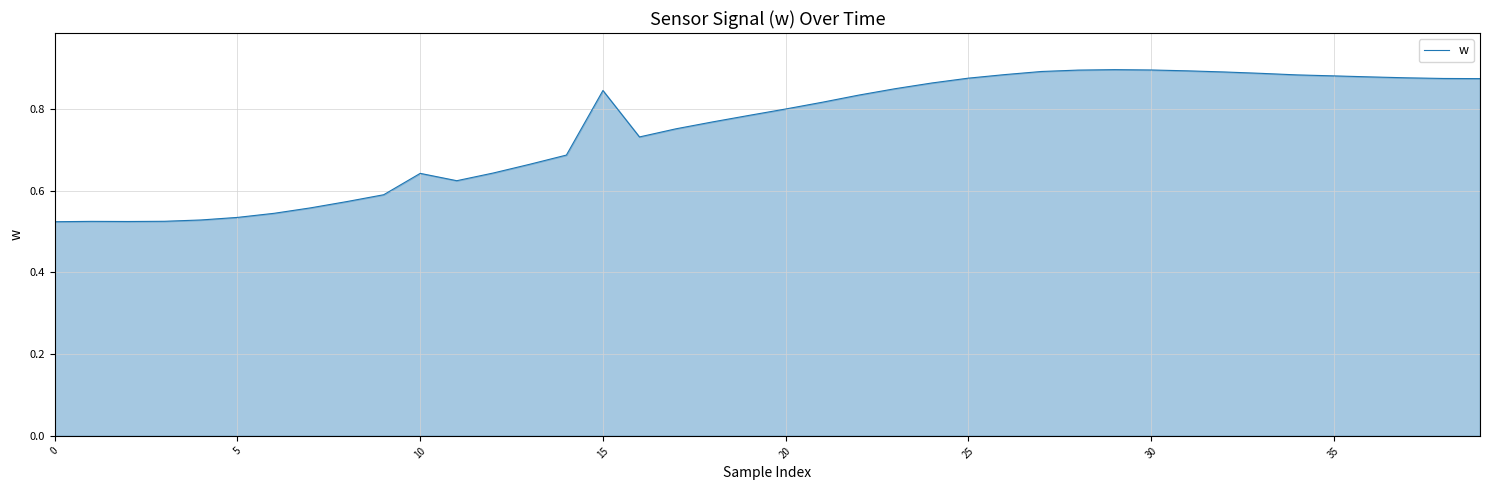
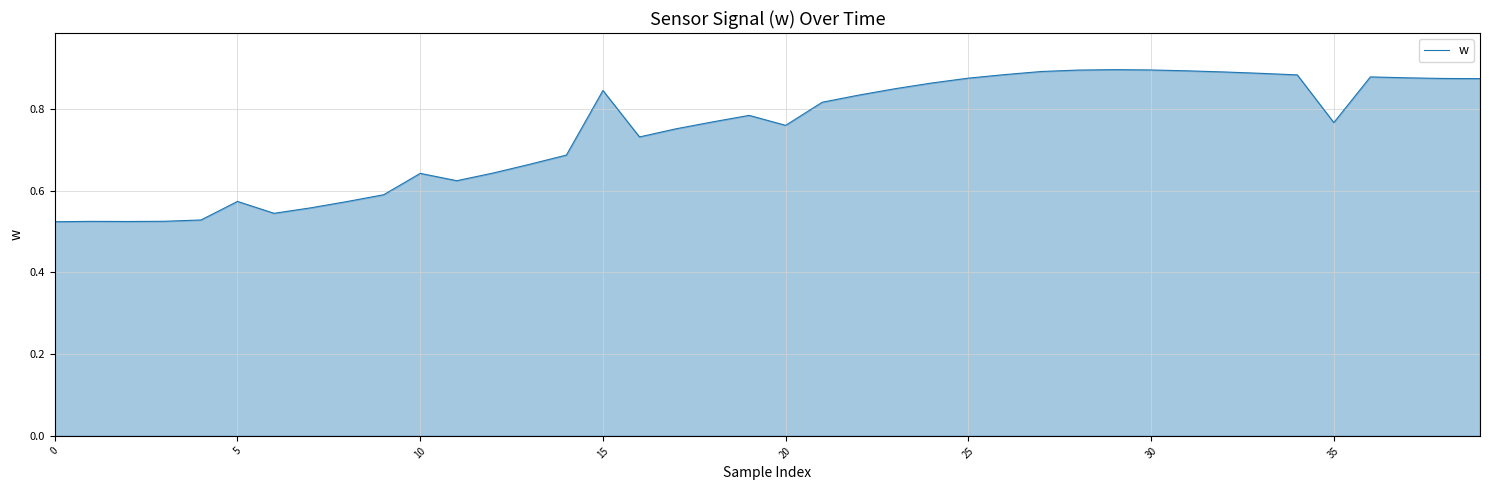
  {
    "0": 0.52,
-   "5": 0.53,
+   "5": 0.57,
    "10": 0.64,
    "15": 0.85,
-   "20": 0.80,
+   "20": 0.76,
    "25": 0.88,
    "30": 0.90,
-   "35": 0.88
+   "35": 0.77
  }
